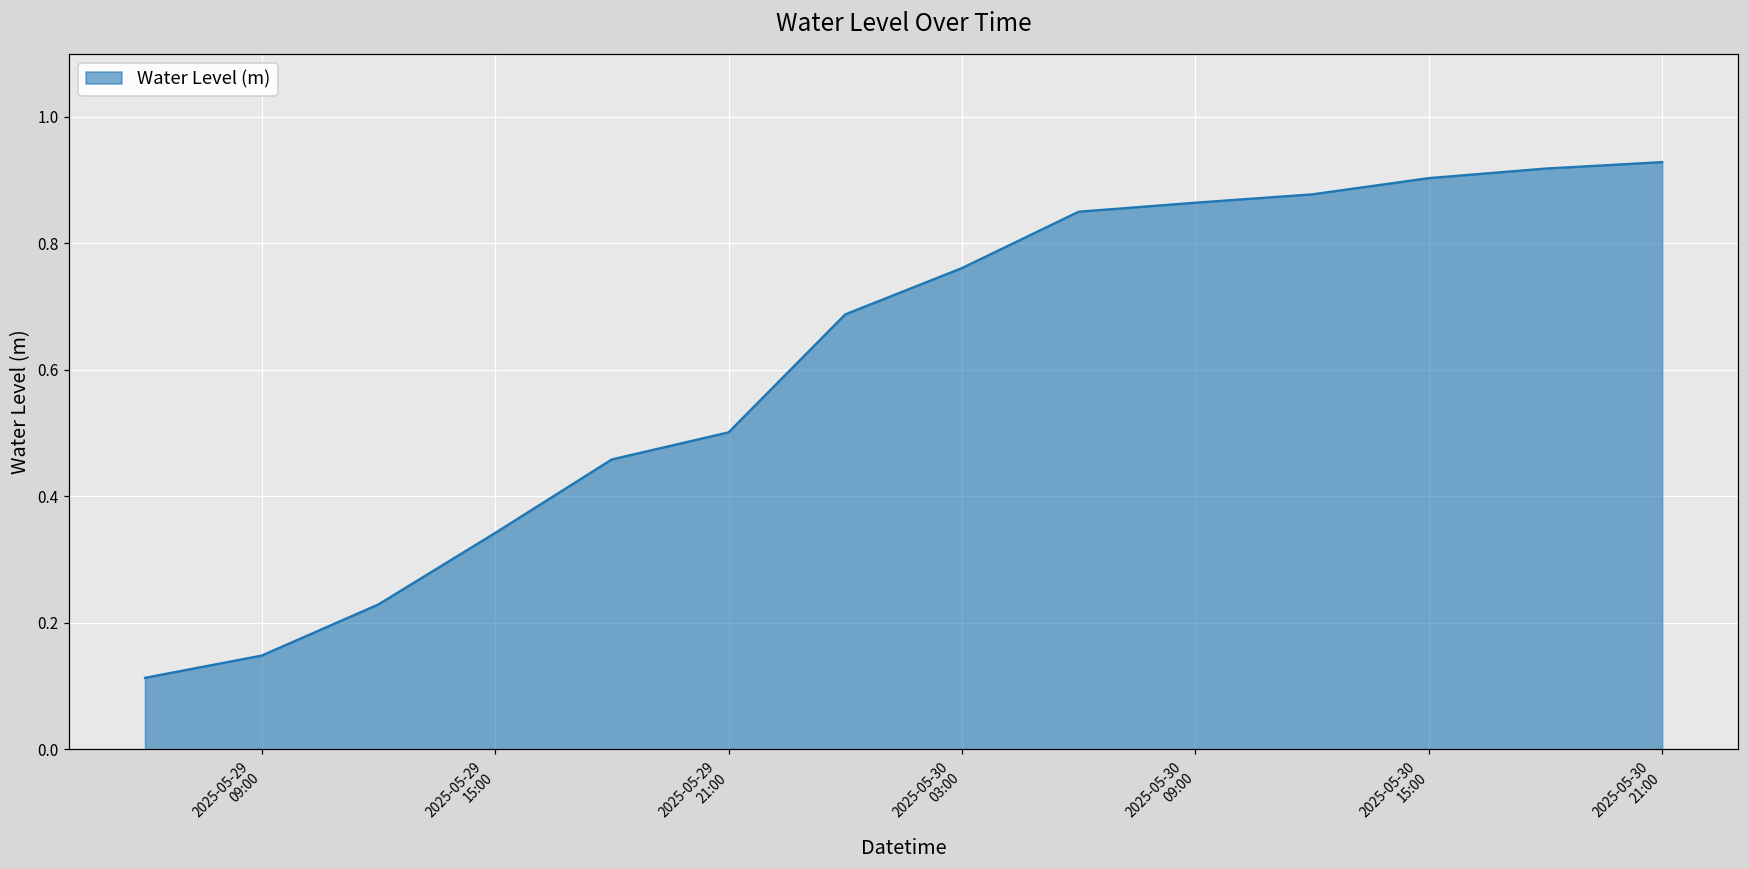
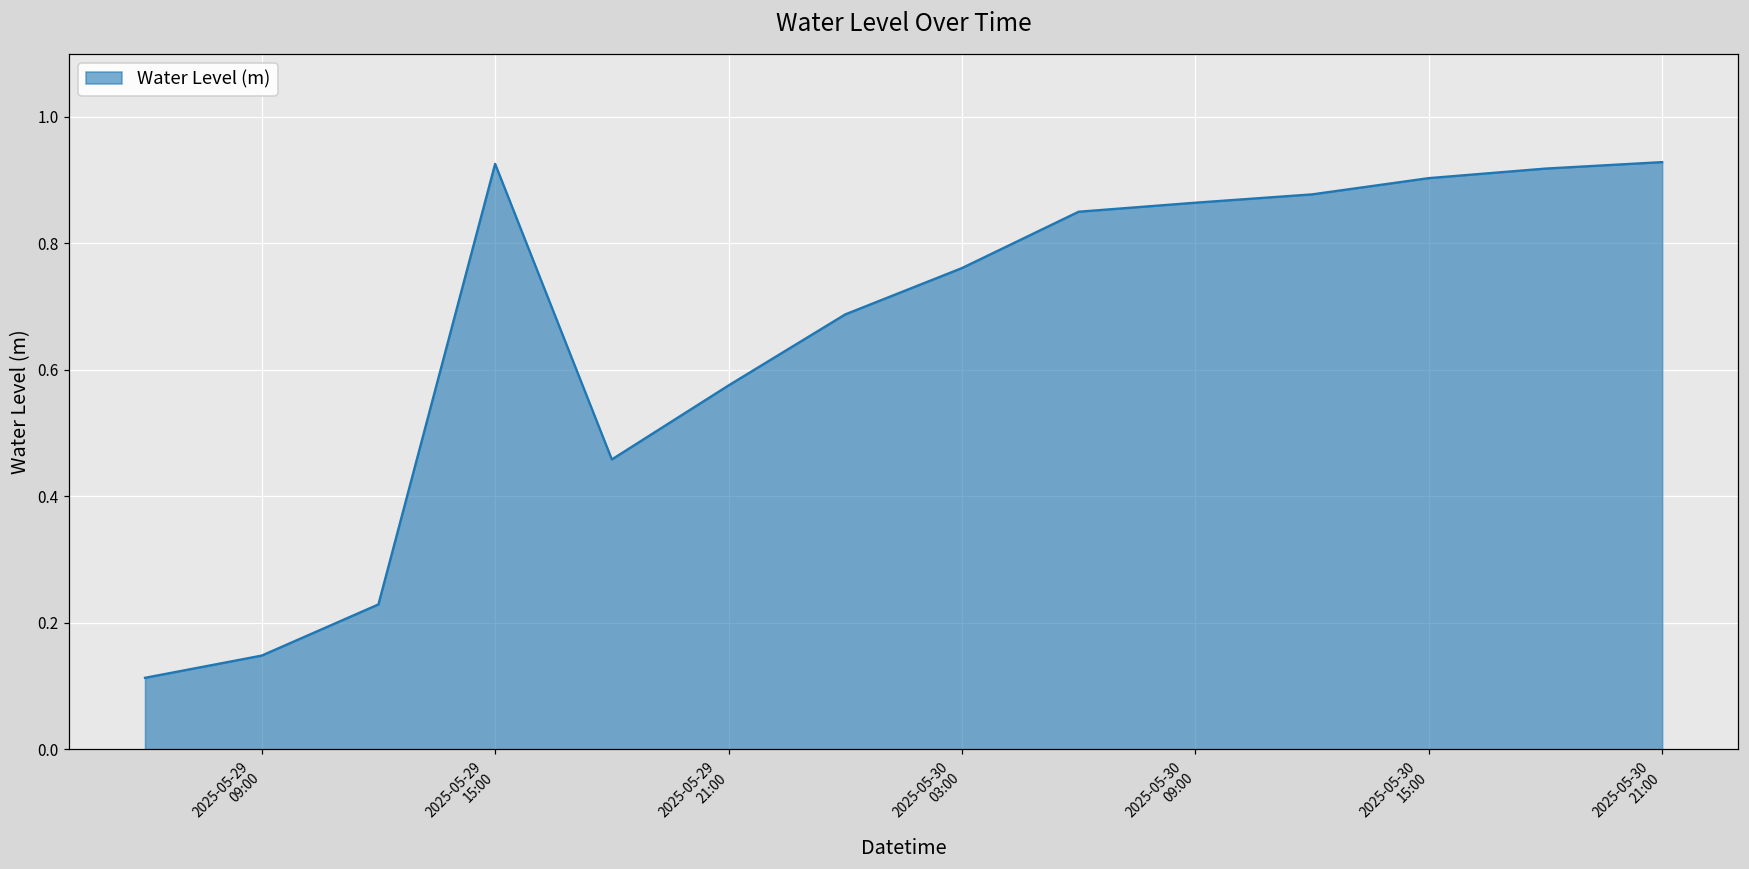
  {
    "2025-05-29 09:00": 0.15,
-   "2025-05-29 15:00": 0.34,
-   "2025-05-29 21:00": 0.50,
+   "2025-05-29 15:00": 0.93,
+   "2025-05-29 21:00": 0.58,
    "2025-05-30 03:00": 0.76,
    "2025-05-30 09:00": 0.86,
    "2025-05-30 15:00": 0.90,
    "2025-05-30 21:00": 0.93
  }
